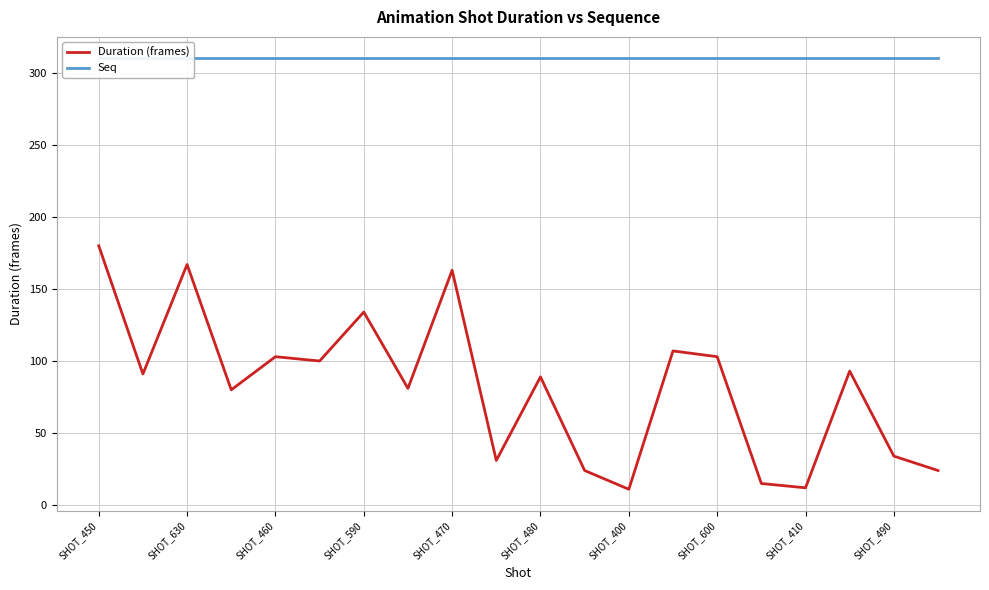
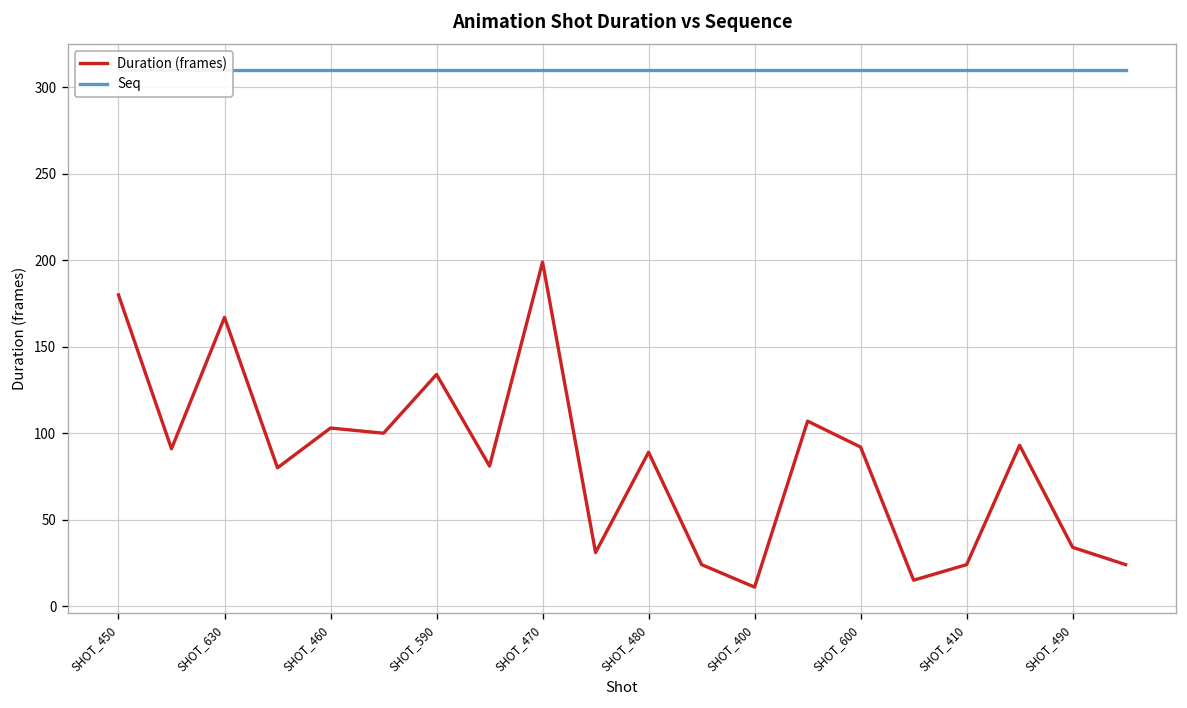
  {
    "Duration (frames)": {
      "SHOT_450": 180,
      "SHOT_630": 167,
      "SHOT_460": 103,
      "SHOT_590": 134,
-     "SHOT_470": 163,
+     "SHOT_470": 199,
      "SHOT_480": 89,
      "SHOT_400": 11,
-     "SHOT_600": 103,
-     "SHOT_410": 12,
+     "SHOT_600": 92,
+     "SHOT_410": 24,
      "SHOT_490": 34
    },
    "Seq": {
      "SHOT_460": 310,
      "SHOT_590": 310,
      "SHOT_470": 310,
      "SHOT_480": 310,
      "SHOT_400": 310,
      "SHOT_600": 310,
      "SHOT_410": 310,
      "SHOT_490": 310
    }
  }
